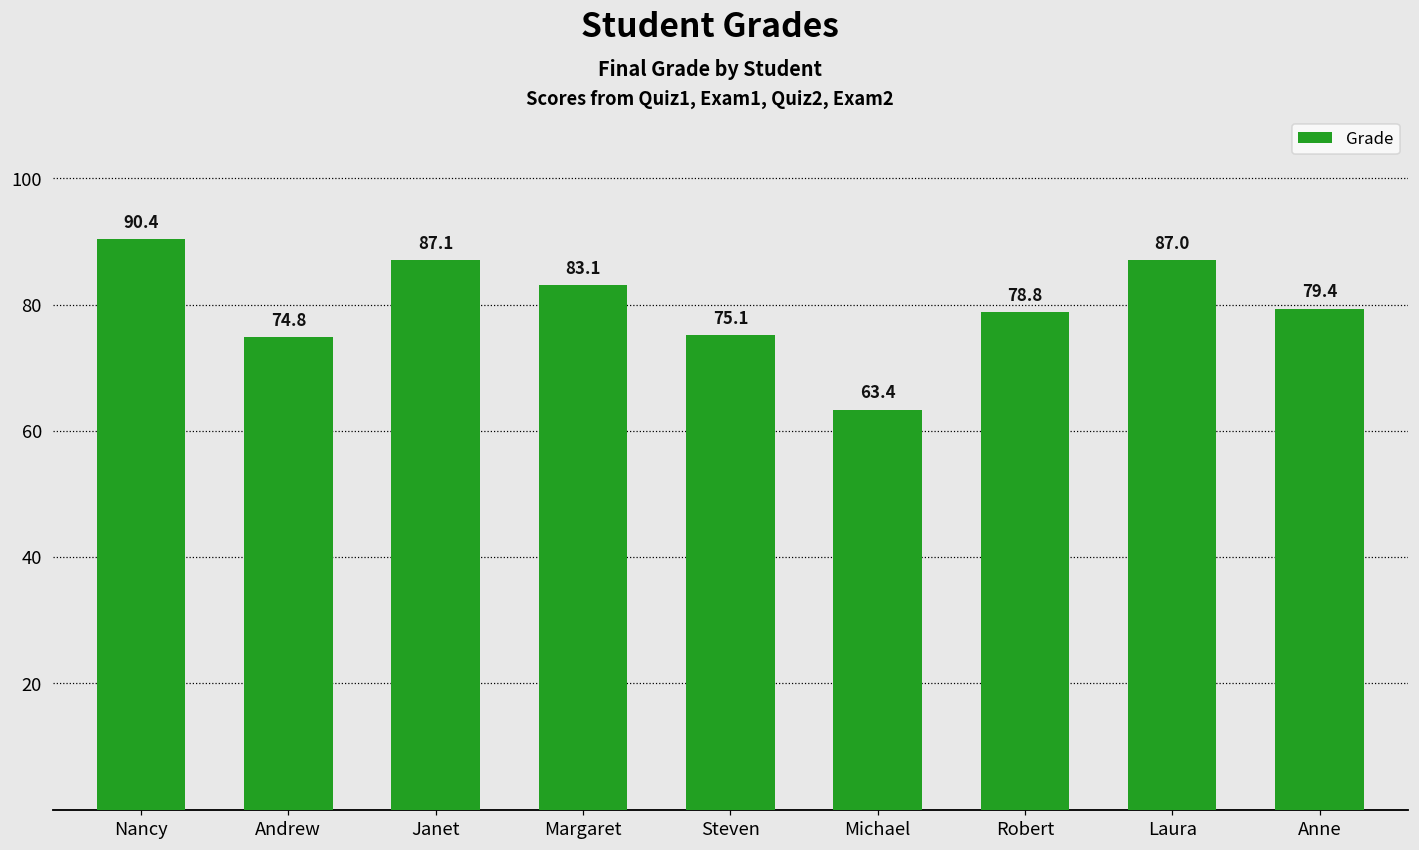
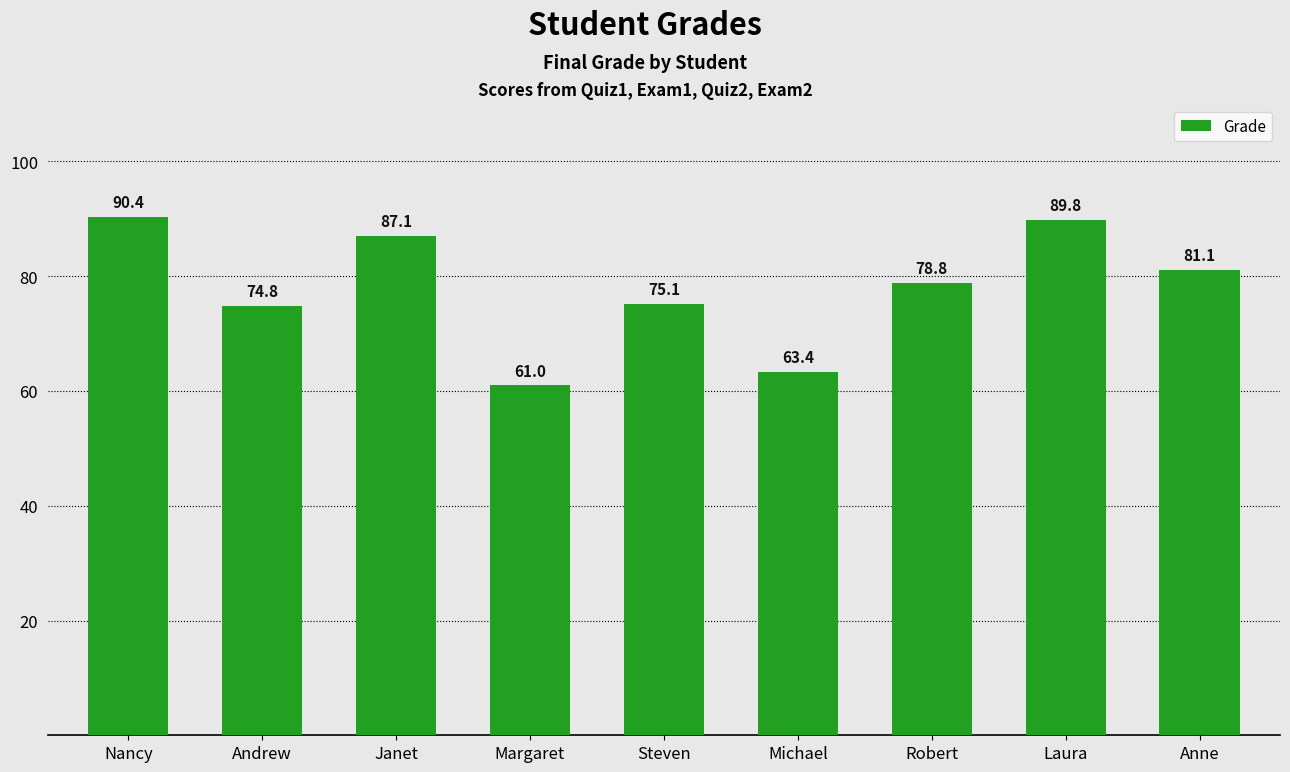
  {
    "Nancy": 90.4,
    "Andrew": 74.8,
    "Janet": 87.1,
-   "Margaret": 83.1,
+   "Margaret": 61.0,
    "Steven": 75.1,
    "Michael": 63.4,
    "Robert": 78.8,
-   "Laura": 87.0,
-   "Anne": 79.4
+   "Laura": 89.8,
+   "Anne": 81.1
  }
